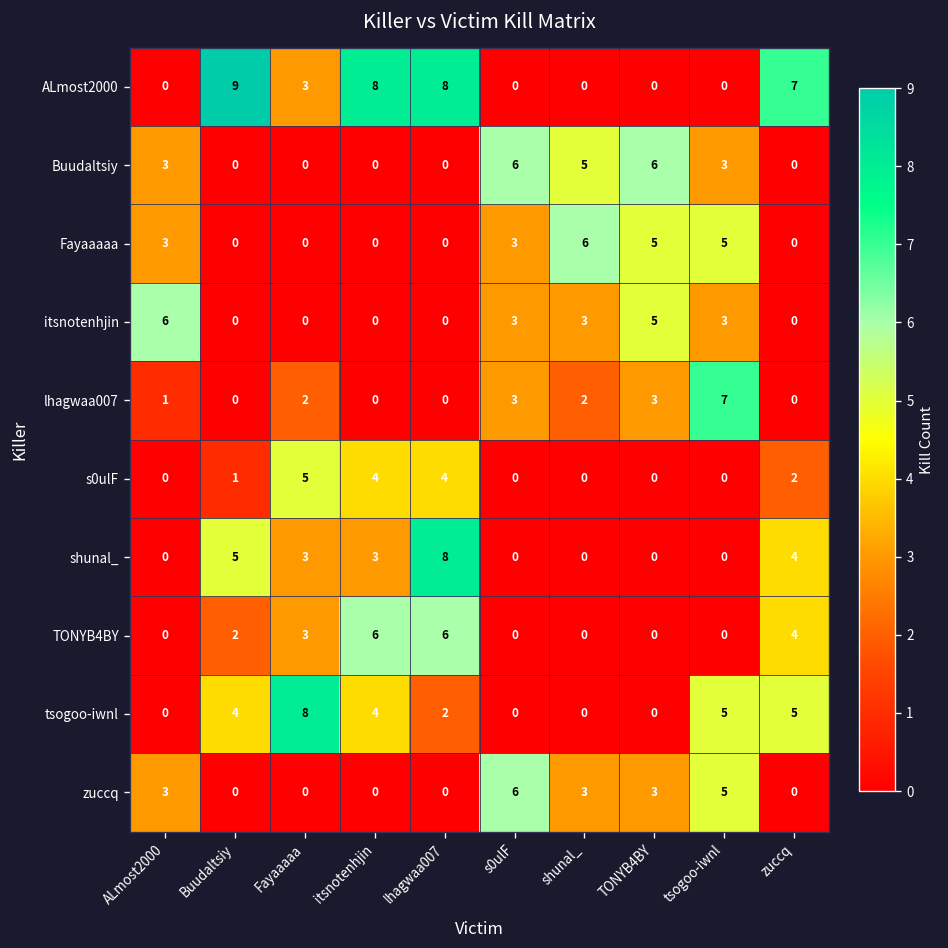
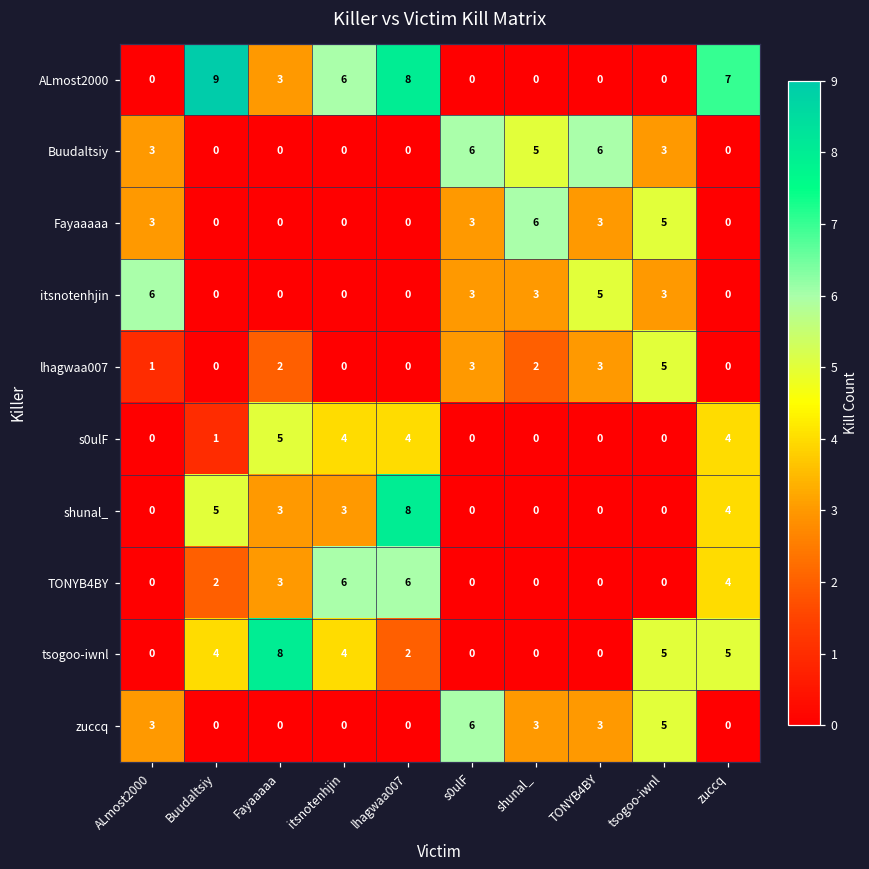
  {
    "ALmost2000": {
      "ALmost2000": 0,
      "Buudaltsiy": 9,
      "Fayaaaaa": 3,
-     "itsnotenhjin": 8,
+     "itsnotenhjin": 6,
      "lhagwaa007": 8,
      "s0ulF": 0,
      "shunal_": 0,
      "TONYB4BY": 0,
      "tsogoo-iwnl": 0,
      "zuccq": 7
    },
    "Buudaltsiy": {
      "ALmost2000": 3,
      "Buudaltsiy": 0,
      "Fayaaaaa": 0,
      "itsnotenhjin": 0,
      "lhagwaa007": 0,
      "s0ulF": 6,
      "shunal_": 5,
      "TONYB4BY": 6,
      "tsogoo-iwnl": 3,
      "zuccq": 0
    },
    "Fayaaaaa": {
      "ALmost2000": 3,
      "Buudaltsiy": 0,
      "Fayaaaaa": 0,
      "itsnotenhjin": 0,
      "lhagwaa007": 0,
      "s0ulF": 3,
      "shunal_": 6,
-     "TONYB4BY": 5,
+     "TONYB4BY": 3,
      "tsogoo-iwnl": 5,
      "zuccq": 0
    },
    "itsnotenhjin": {
      "ALmost2000": 6,
      "Buudaltsiy": 0,
      "Fayaaaaa": 0,
      "itsnotenhjin": 0,
      "lhagwaa007": 0,
      "s0ulF": 3,
      "shunal_": 3,
      "TONYB4BY": 5,
      "tsogoo-iwnl": 3,
      "zuccq": 0
    },
    "lhagwaa007": {
      "ALmost2000": 1,
      "Buudaltsiy": 0,
      "Fayaaaaa": 2,
      "itsnotenhjin": 0,
      "lhagwaa007": 0,
      "s0ulF": 3,
      "shunal_": 2,
      "TONYB4BY": 3,
-     "tsogoo-iwnl": 7,
+     "tsogoo-iwnl": 5,
      "zuccq": 0
    },
    "s0ulF": {
      "ALmost2000": 0,
      "Buudaltsiy": 1,
      "Fayaaaaa": 5,
      "itsnotenhjin": 4,
      "lhagwaa007": 4,
      "s0ulF": 0,
      "shunal_": 0,
      "TONYB4BY": 0,
      "tsogoo-iwnl": 0,
-     "zuccq": 2
+     "zuccq": 4
    },
    "shunal_": {
      "ALmost2000": 0,
      "Buudaltsiy": 5,
      "Fayaaaaa": 3,
      "itsnotenhjin": 3,
      "lhagwaa007": 8,
      "s0ulF": 0,
      "shunal_": 0,
      "TONYB4BY": 0,
      "tsogoo-iwnl": 0,
      "zuccq": 4
    },
    "TONYB4BY": {
      "ALmost2000": 0,
      "Buudaltsiy": 2,
      "Fayaaaaa": 3,
      "itsnotenhjin": 6,
      "lhagwaa007": 6,
      "s0ulF": 0,
      "shunal_": 0,
      "TONYB4BY": 0,
      "tsogoo-iwnl": 0,
      "zuccq": 4
    },
    "tsogoo-iwnl": {
      "ALmost2000": 0,
      "Buudaltsiy": 4,
      "Fayaaaaa": 8,
      "itsnotenhjin": 4,
      "lhagwaa007": 2,
      "s0ulF": 0,
      "shunal_": 0,
      "TONYB4BY": 0,
      "tsogoo-iwnl": 5,
      "zuccq": 5
    },
    "zuccq": {
      "ALmost2000": 3,
      "Buudaltsiy": 0,
      "Fayaaaaa": 0,
      "itsnotenhjin": 0,
      "lhagwaa007": 0,
      "s0ulF": 6,
      "shunal_": 3,
      "TONYB4BY": 3,
      "tsogoo-iwnl": 5,
      "zuccq": 0
    }
  }
